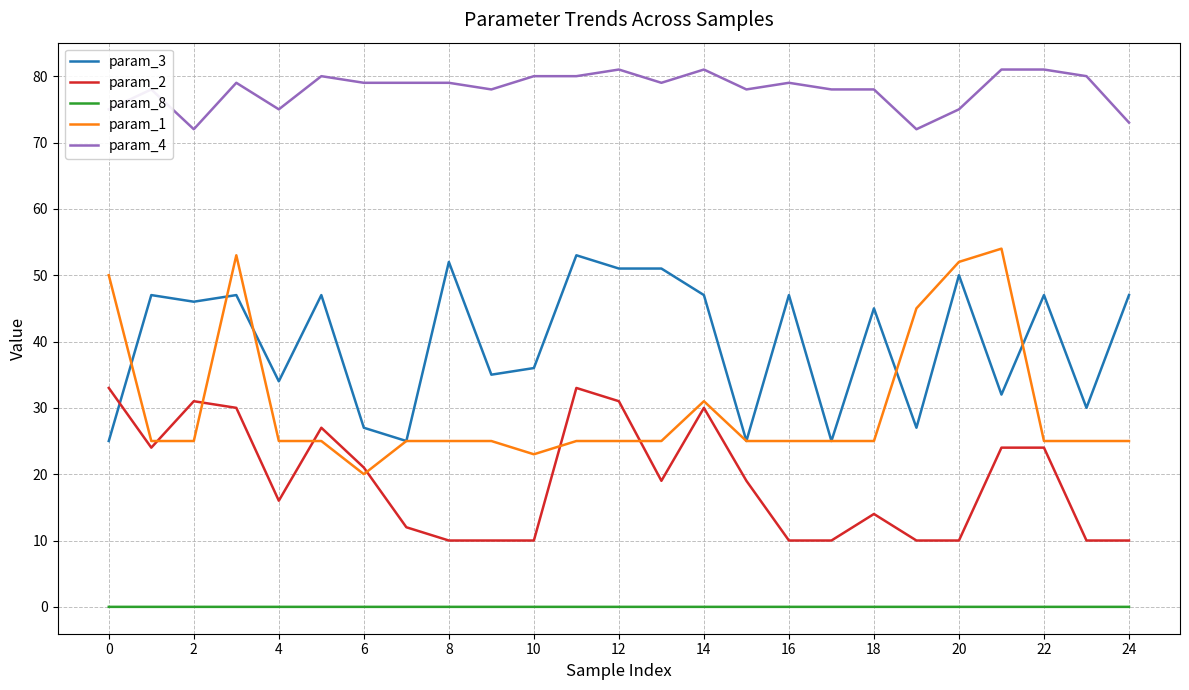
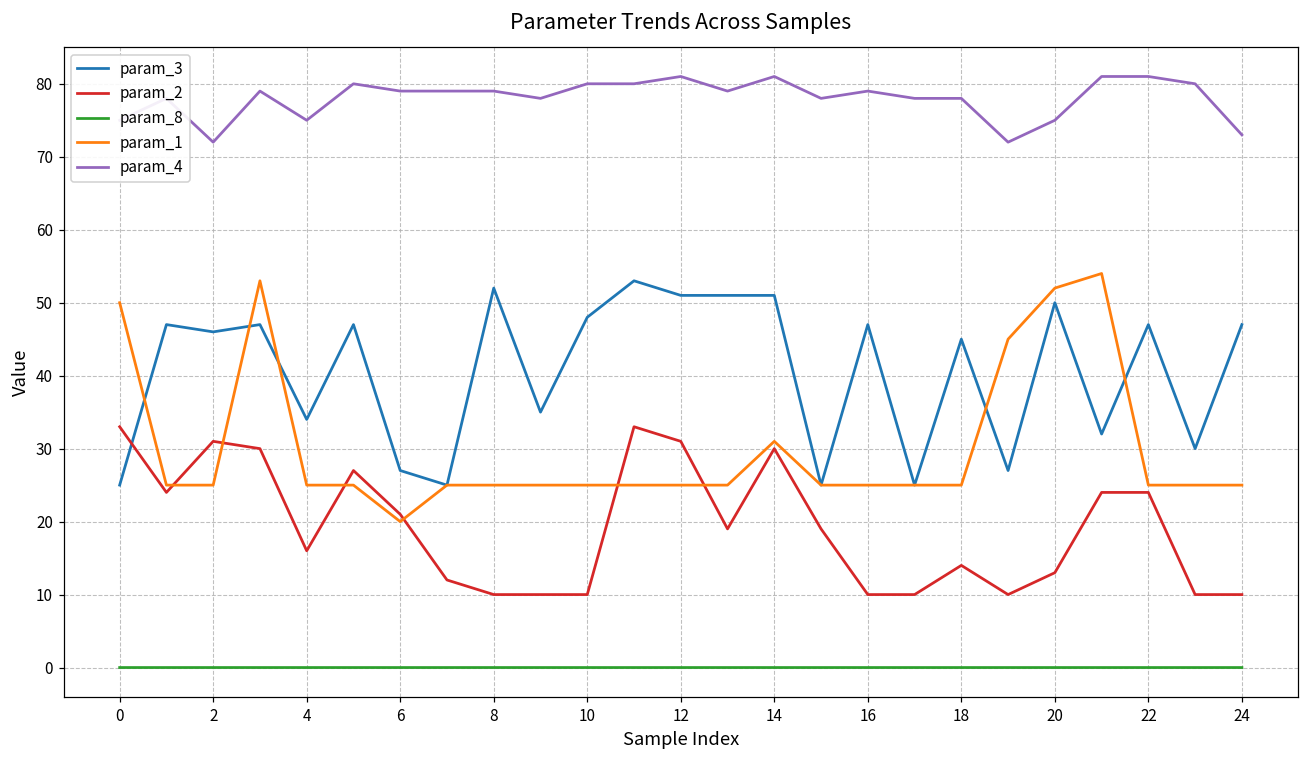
  {
    "param_3": {
      "0": 25,
      "2": 46,
      "4": 34,
      "6": 27,
      "8": 52,
-     "10": 36,
+     "10": 48,
      "12": 51,
-     "14": 47,
+     "14": 51,
      "16": 47,
      "18": 45,
      "20": 50,
      "22": 47,
      "24": 47
    },
    "param_2": {
      "0": 33,
      "2": 31,
      "4": 16,
      "6": 21,
      "8": 10,
      "10": 10,
      "12": 31,
      "14": 30,
      "16": 10,
      "18": 14,
-     "20": 10,
+     "20": 13,
      "22": 24,
      "24": 10
    },
    "param_8": {
      "0": 0,
      "2": 0,
      "4": 0,
      "6": 0,
      "8": 0,
      "10": 0,
      "12": 0,
      "14": 0,
      "16": 0,
      "18": 0,
      "20": 0,
      "22": 0,
      "24": 0
    },
    "param_1": {
      "0": 50,
      "2": 25,
      "4": 25,
      "6": 20,
      "8": 25,
-     "10": 23,
+     "10": 25,
      "12": 25,
      "14": 31,
      "16": 25,
      "18": 25,
      "20": 52,
      "22": 25,
      "24": 25
    },
    "param_4": {
      "2": 72,
      "4": 75,
      "6": 79,
      "8": 79,
      "10": 80,
      "12": 81,
      "14": 81,
      "16": 79,
      "18": 78,
      "20": 75,
      "22": 81,
      "24": 73
    }
  }
